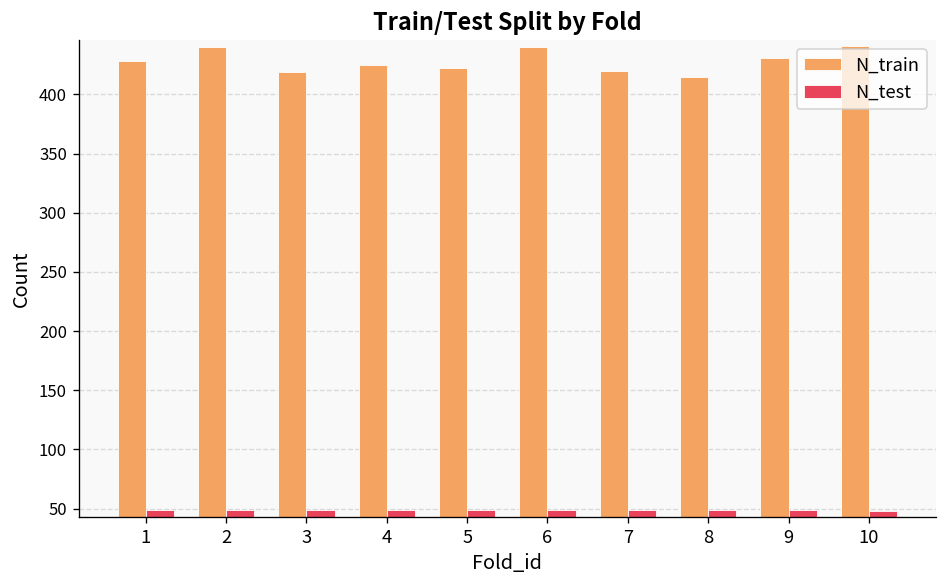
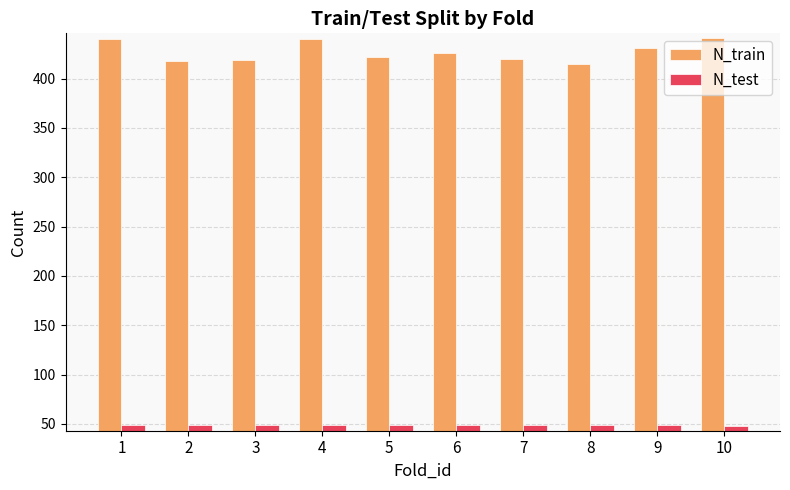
  {
    "N_train": {
-     "1": 430,
-     "2": 440,
+     "1": 440,
+     "2": 420,
      "3": 420,
-     "4": 430,
+     "4": 440,
      "5": 420,
-     "6": 440,
+     "6": 430,
      "7": 420,
      "8": 420,
      "9": 430,
      "10": 440
    },
    "N_test": {
      "1": 50,
      "2": 50,
      "3": 50,
      "4": 50,
      "5": 50,
      "6": 50,
      "7": 50,
      "8": 50,
      "9": 50,
      "10": 50
    }
  }
